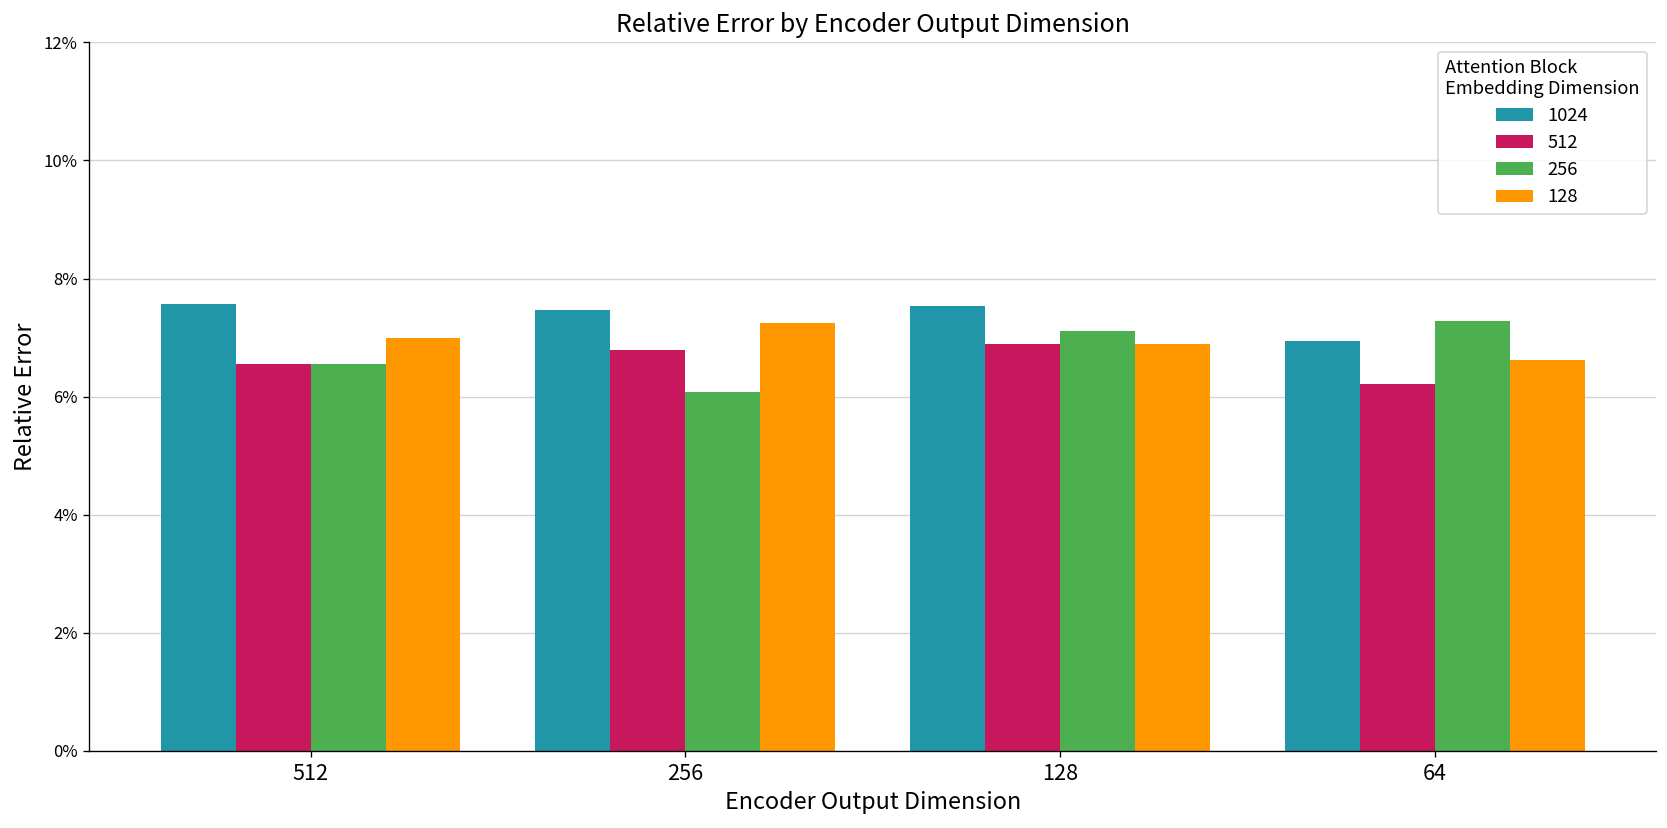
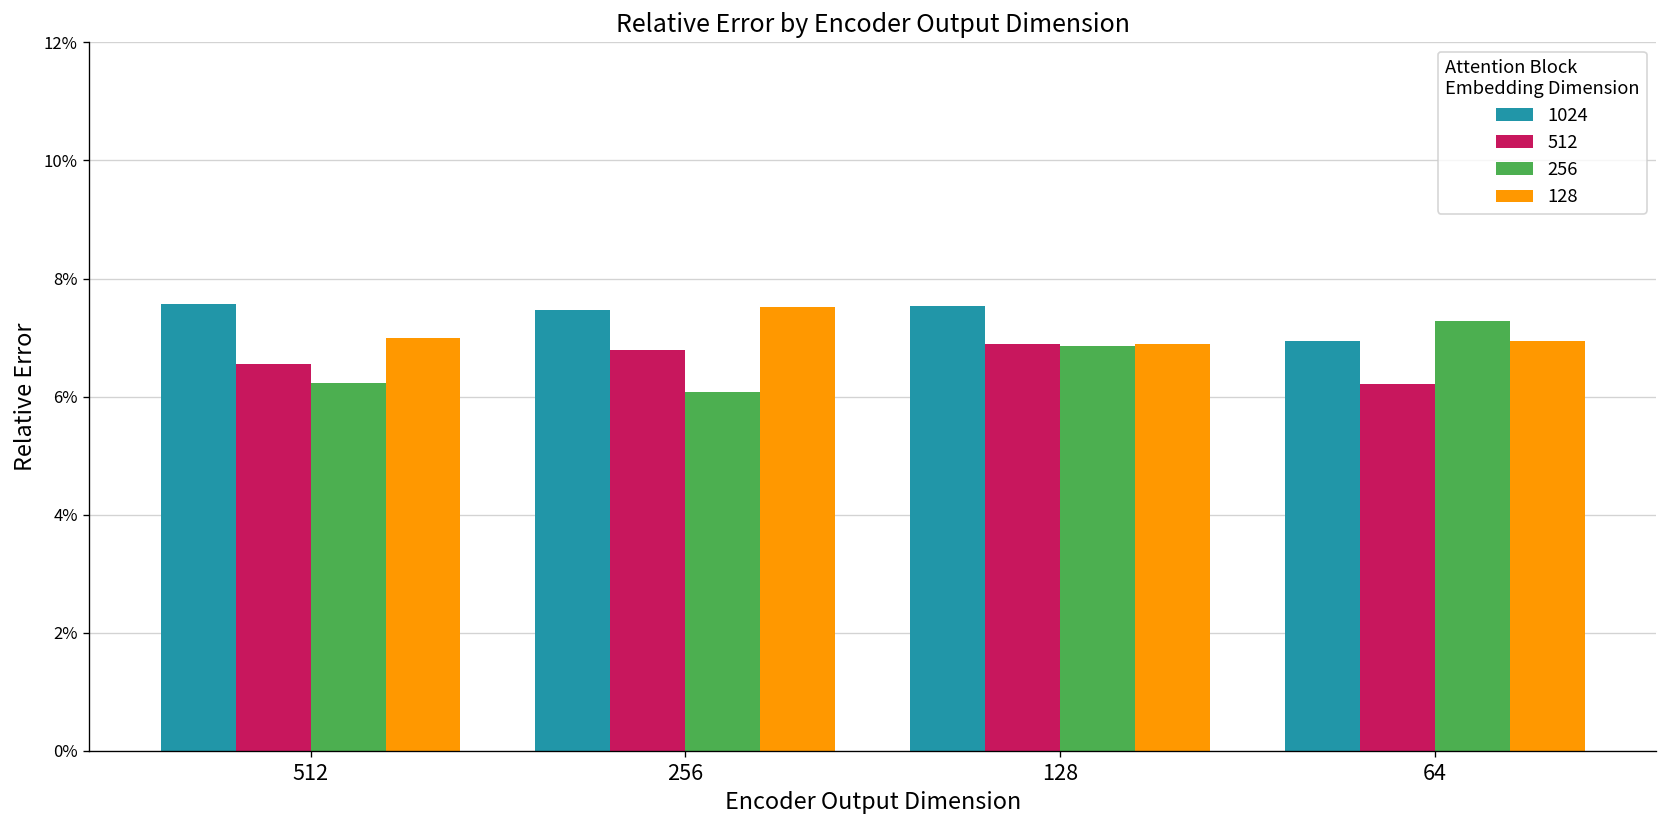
  {
    "1024": {
      "512": "7.6%",
      "256": "7.5%",
      "128": "7.5%",
      "64": "6.9%"
    },
    "512": {
      "512": "6.6%",
      "256": "6.8%",
      "128": "6.9%",
      "64": "6.2%"
    },
    "256": {
-     "512": "6.6%",
+     "512": "6.2%",
      "256": "6.1%",
-     "128": "7.1%",
+     "128": "6.9%",
      "64": "7.3%"
    },
    "128": {
      "512": "7.0%",
-     "256": "7.3%",
+     "256": "7.5%",
      "128": "6.9%",
-     "64": "6.6%"
+     "64": "6.9%"
    }
  }
